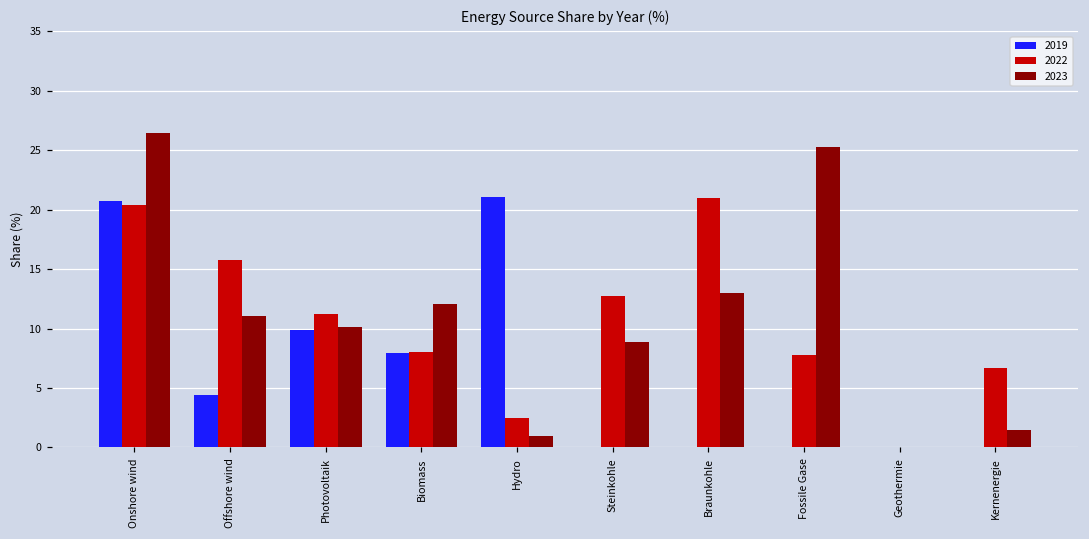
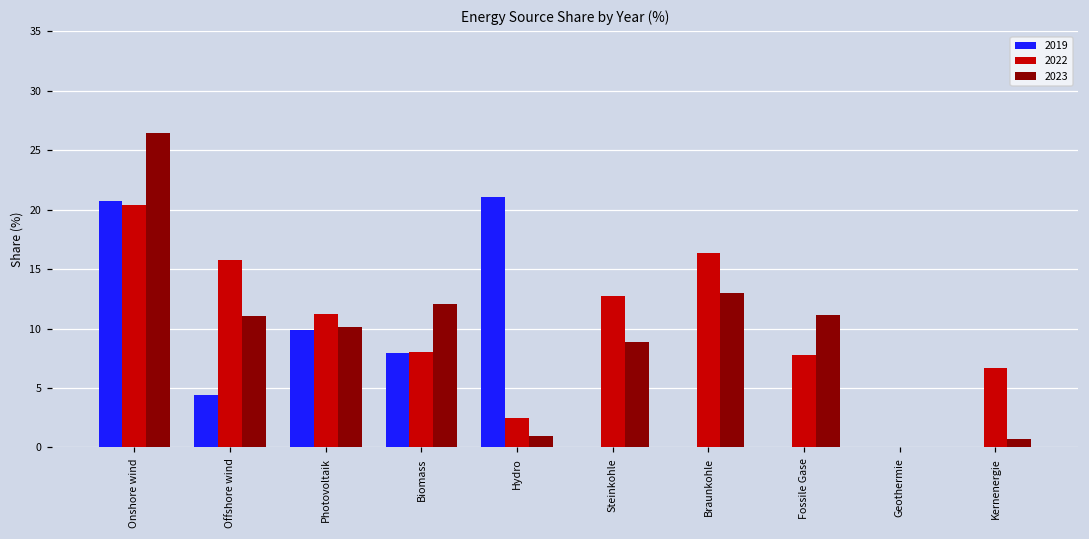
  {
    "2019": {
      "Onshore wind": 20.8,
      "Offshore wind": 4.4,
      "Photovoltaik": 9.9,
      "Biomass": 8.0,
      "Hydro": 21.1,
      "Steinkohle": 0.0,
      "Braunkohle": 0.0,
      "Fossile Gase": 0.0,
      "Kernenergie": 0.0
    },
    "2022": {
      "Onshore wind": 20.4,
      "Offshore wind": 15.8,
      "Photovoltaik": 11.2,
      "Biomass": 8.0,
      "Hydro": 2.5,
      "Steinkohle": 12.8,
-     "Braunkohle": 21.0,
+     "Braunkohle": 16.4,
      "Fossile Gase": 7.7,
      "Geothermie": 0.0,
      "Kernenergie": 6.7
    },
    "2023": {
      "Onshore wind": 26.5,
      "Offshore wind": 11.0,
      "Photovoltaik": 10.1,
      "Biomass": 12.1,
      "Hydro": 1.0,
      "Steinkohle": 8.9,
      "Braunkohle": 13.0,
-     "Fossile Gase": 25.3,
+     "Fossile Gase": 11.2,
      "Geothermie": 0.0,
-     "Kernenergie": 1.5
+     "Kernenergie": 0.7
    }
  }
